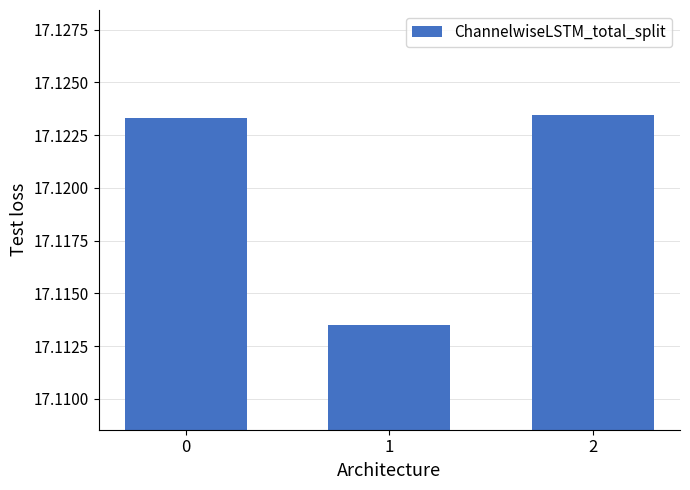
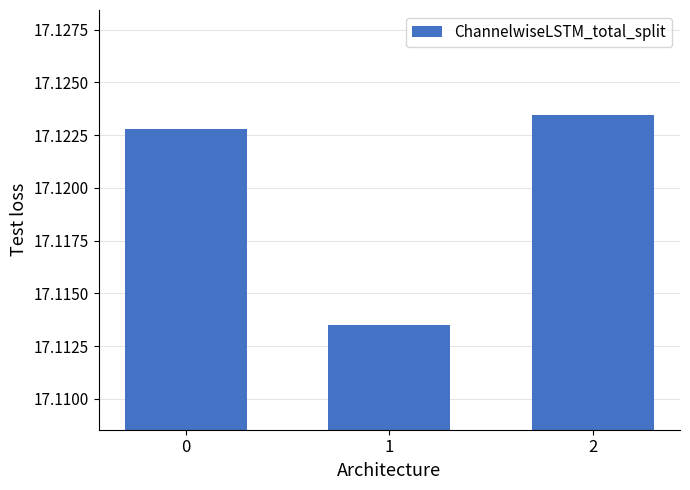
  {
-   "0": 17.1233,
+   "0": 17.1228,
    "1": 17.1135,
    "2": 17.1235
  }
